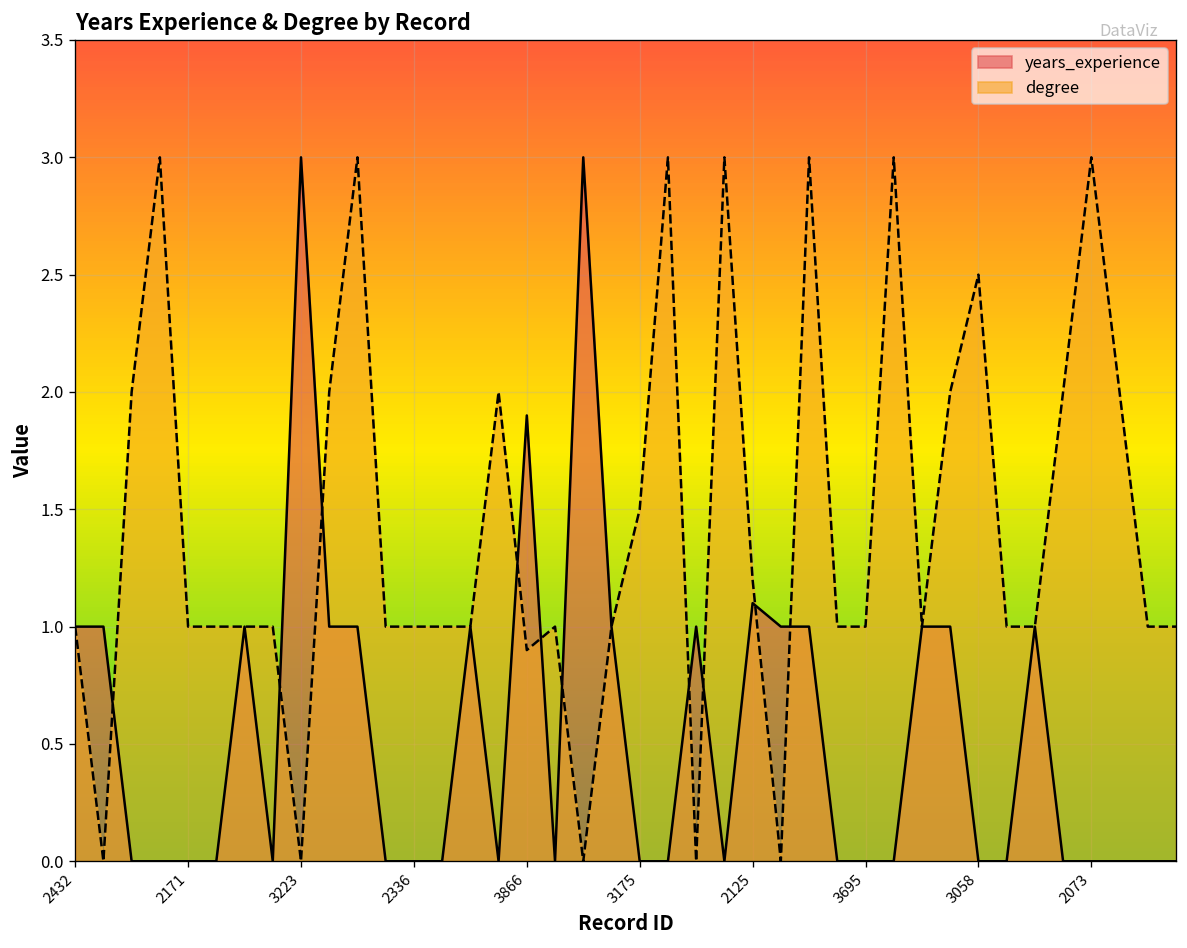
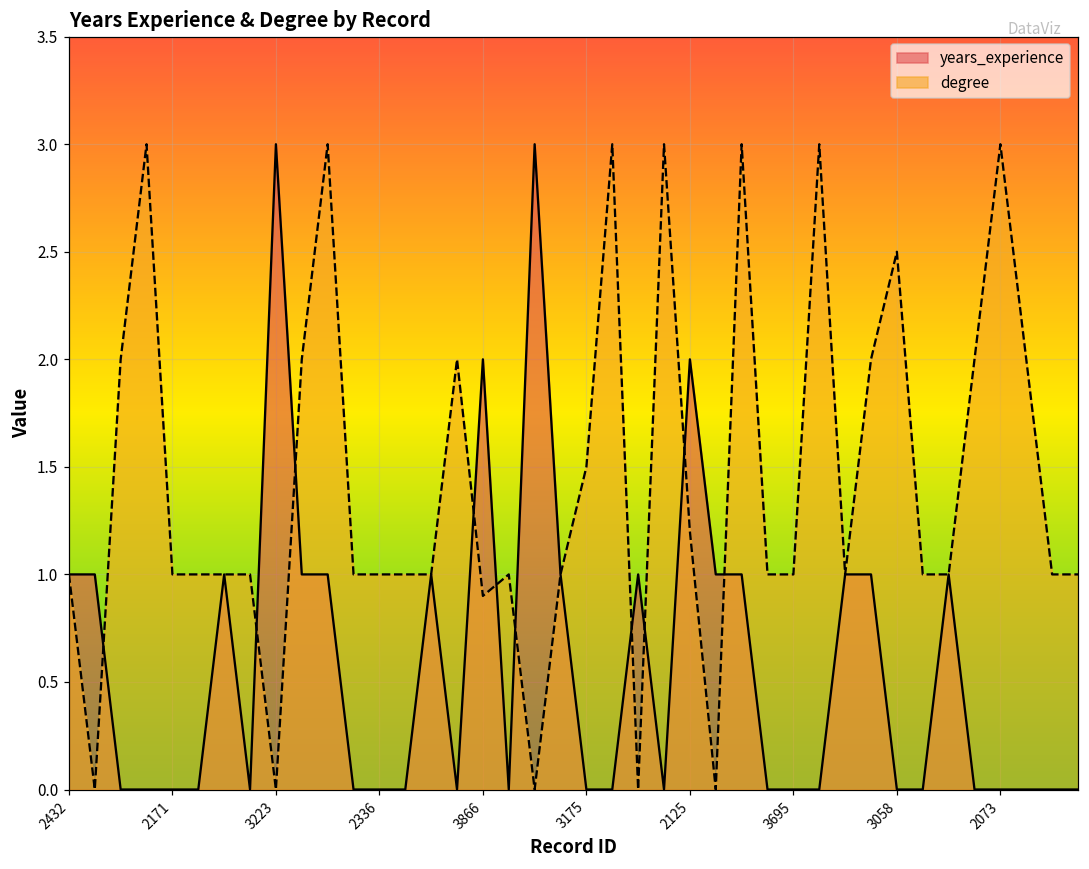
  {
    "years_experience": {
      "2171": 0.0,
      "3223": 3.0,
      "2336": 0.0,
-     "3866": 1.9,
+     "3866": 2.0,
      "3175": 0.0,
-     "2125": 1.1,
+     "2125": 2.0,
      "3695": 0.0,
      "3058": 0.0,
      "2073": 0.0
    },
    "degree": {
      "2171": 1.0,
      "3223": 0.0,
      "2336": 1.0,
      "3866": 0.9,
      "3175": 1.5,
      "2125": 1.2,
      "3695": 1.0,
      "3058": 2.5,
      "2073": 3.0
    }
  }
